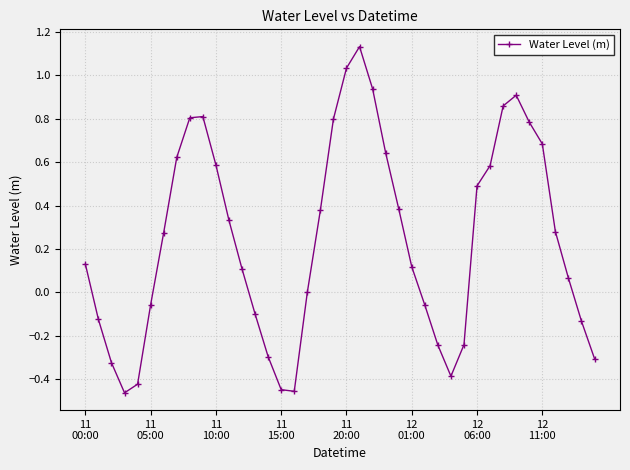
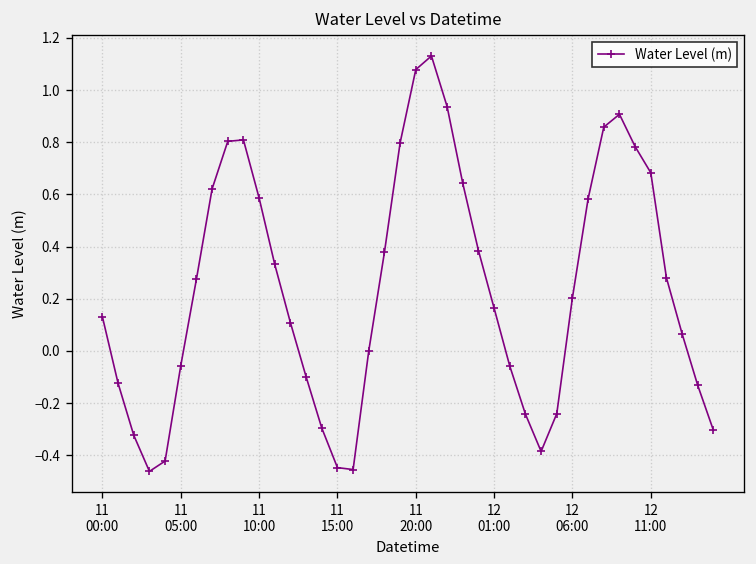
  {
    "11 00:00": 0.13,
    "11 05:00": -0.06,
    "11 10:00": 0.59,
    "11 15:00": -0.45,
-   "11 20:00": 1.03,
-   "12 01:00": 0.12,
-   "12 06:00": 0.49,
+   "11 20:00": 1.08,
+   "12 01:00": 0.16,
+   "12 06:00": 0.20,
    "12 11:00": 0.68
  }
